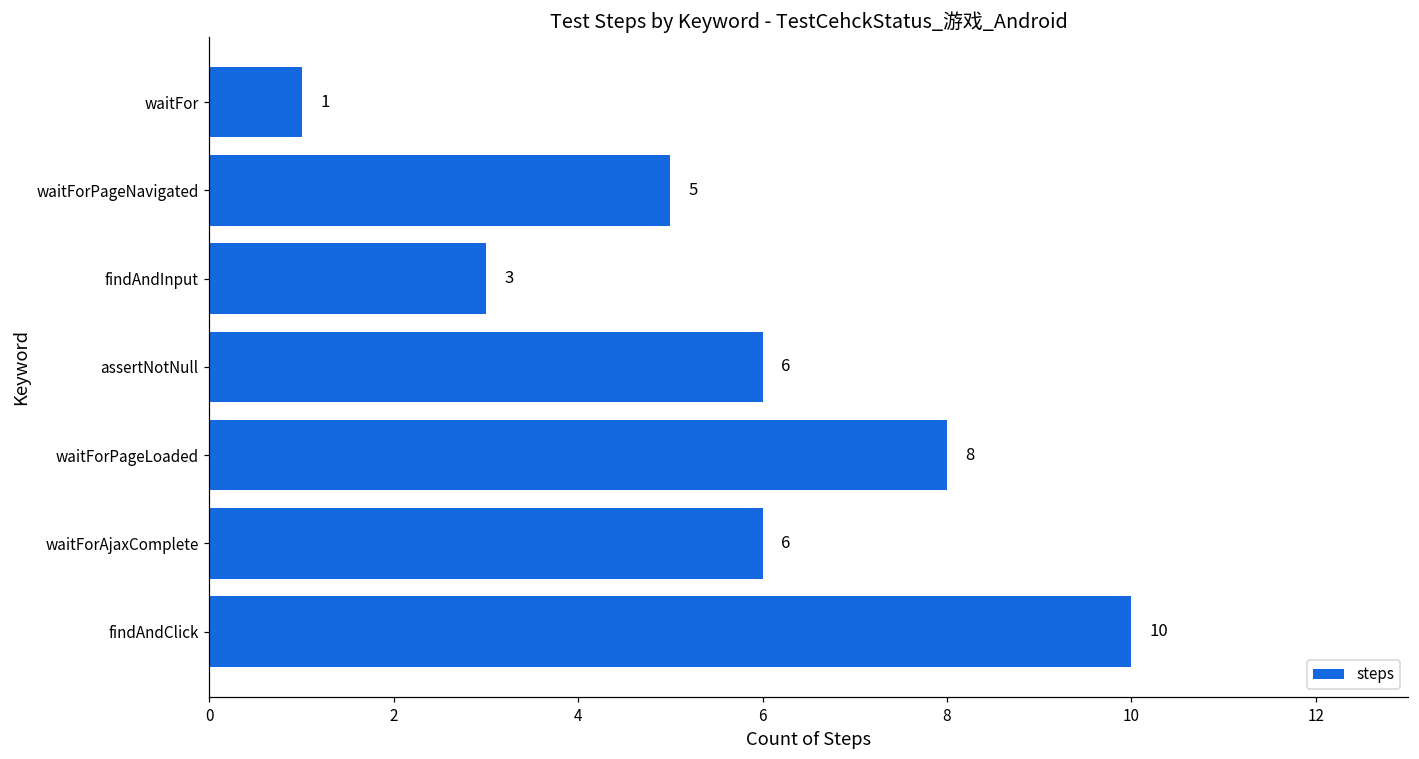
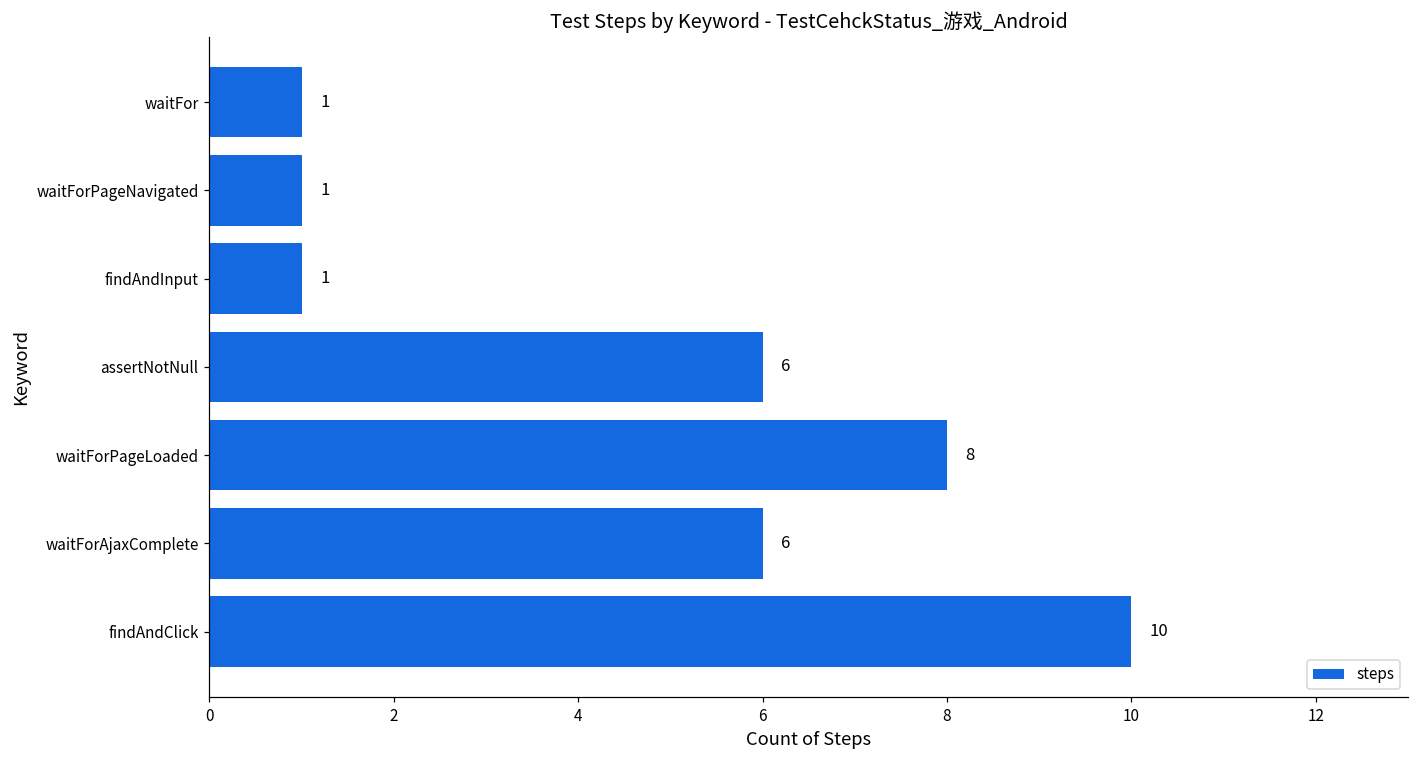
  {
    "waitFor": 1,
-   "waitForPageNavigated": 5,
-   "findAndInput": 3,
+   "waitForPageNavigated": 1,
+   "findAndInput": 1,
    "assertNotNull": 6,
    "waitForPageLoaded": 8,
    "waitForAjaxComplete": 6,
    "findAndClick": 10
  }
